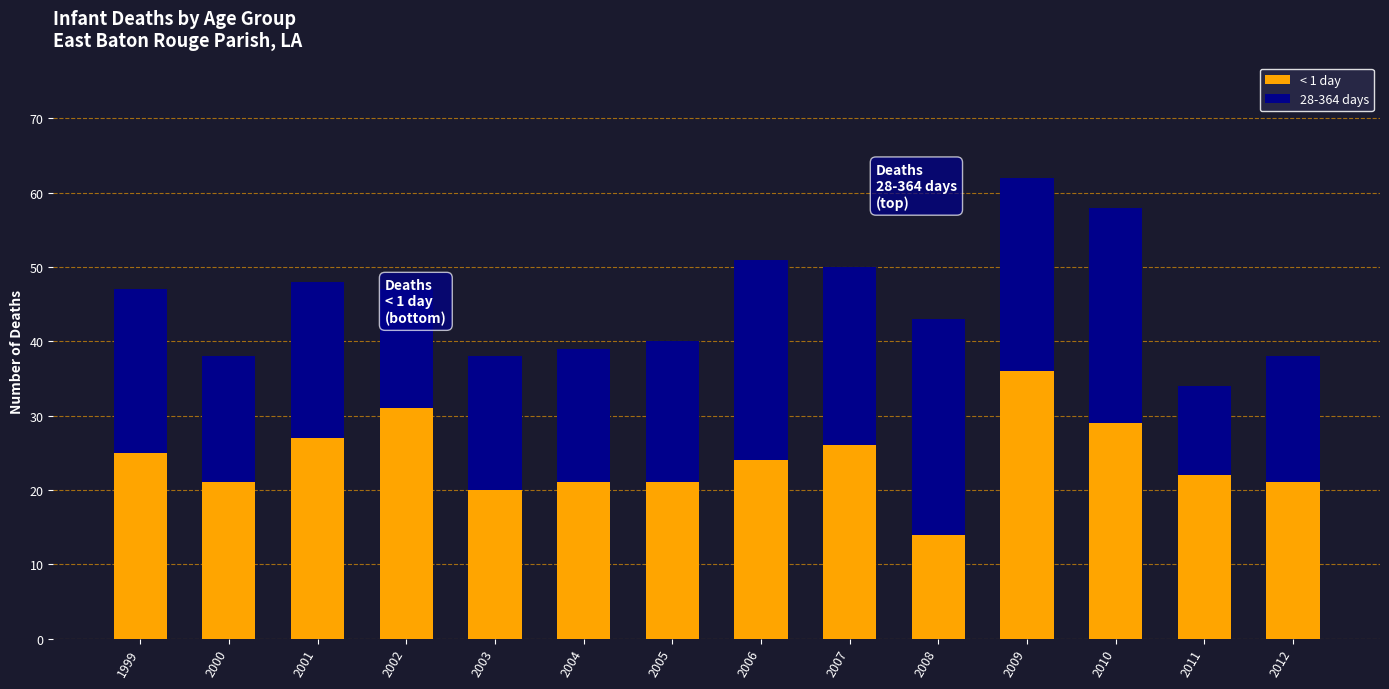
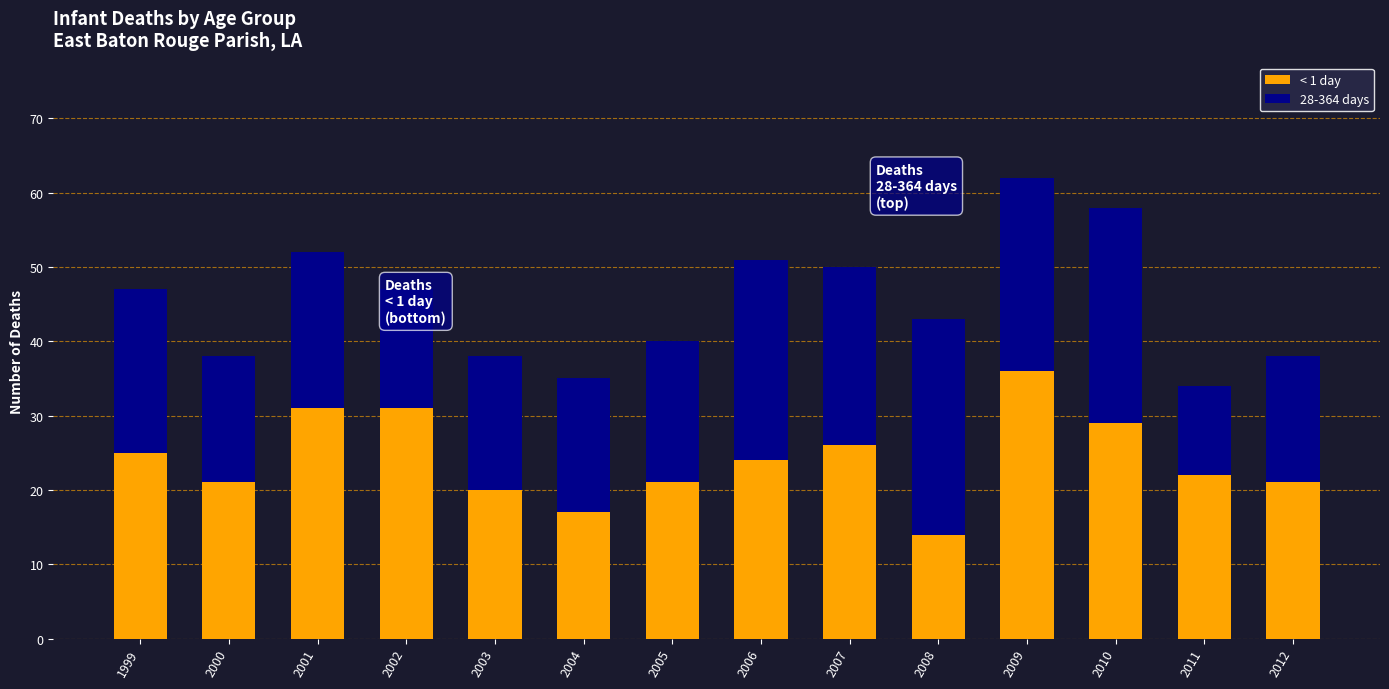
  {
    "< 1 day": {
      "1999": 25,
      "2000": 21,
-     "2001": 27,
+     "2001": 31,
      "2002": 31,
      "2003": 20,
-     "2004": 21,
+     "2004": 17,
      "2005": 21,
      "2006": 24,
      "2007": 26,
      "2008": 14,
      "2009": 36,
      "2010": 29,
      "2011": 22,
      "2012": 21
    },
    "28-364 days": {
      "1999": 22,
      "2000": 17,
      "2001": 21,
      "2003": 18,
      "2004": 18,
      "2005": 19,
      "2006": 27,
      "2007": 24,
      "2008": 29,
      "2009": 26,
      "2010": 29,
      "2011": 12,
      "2012": 17
    }
  }
